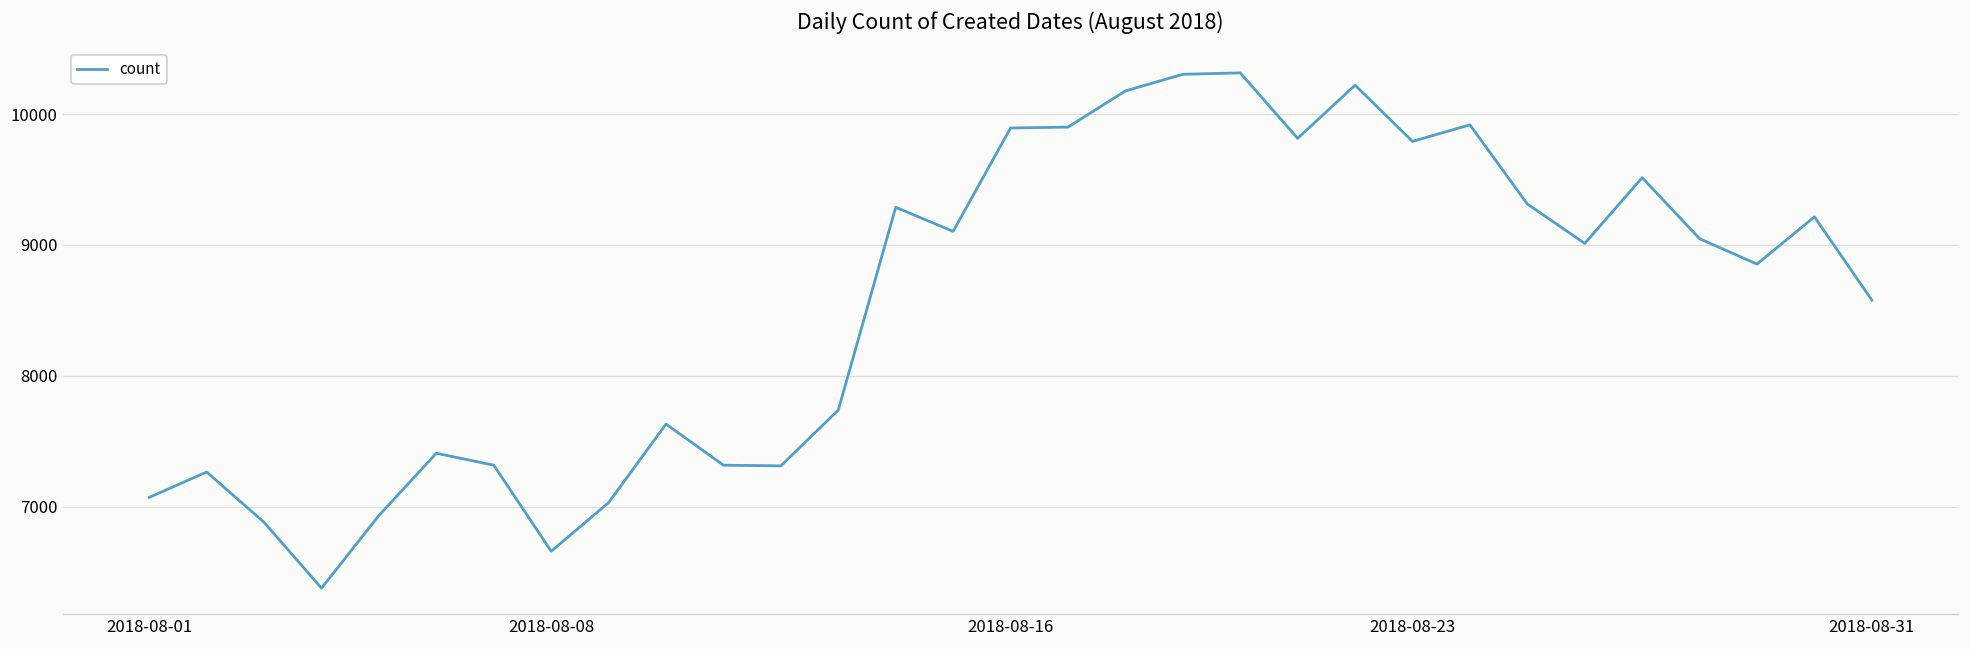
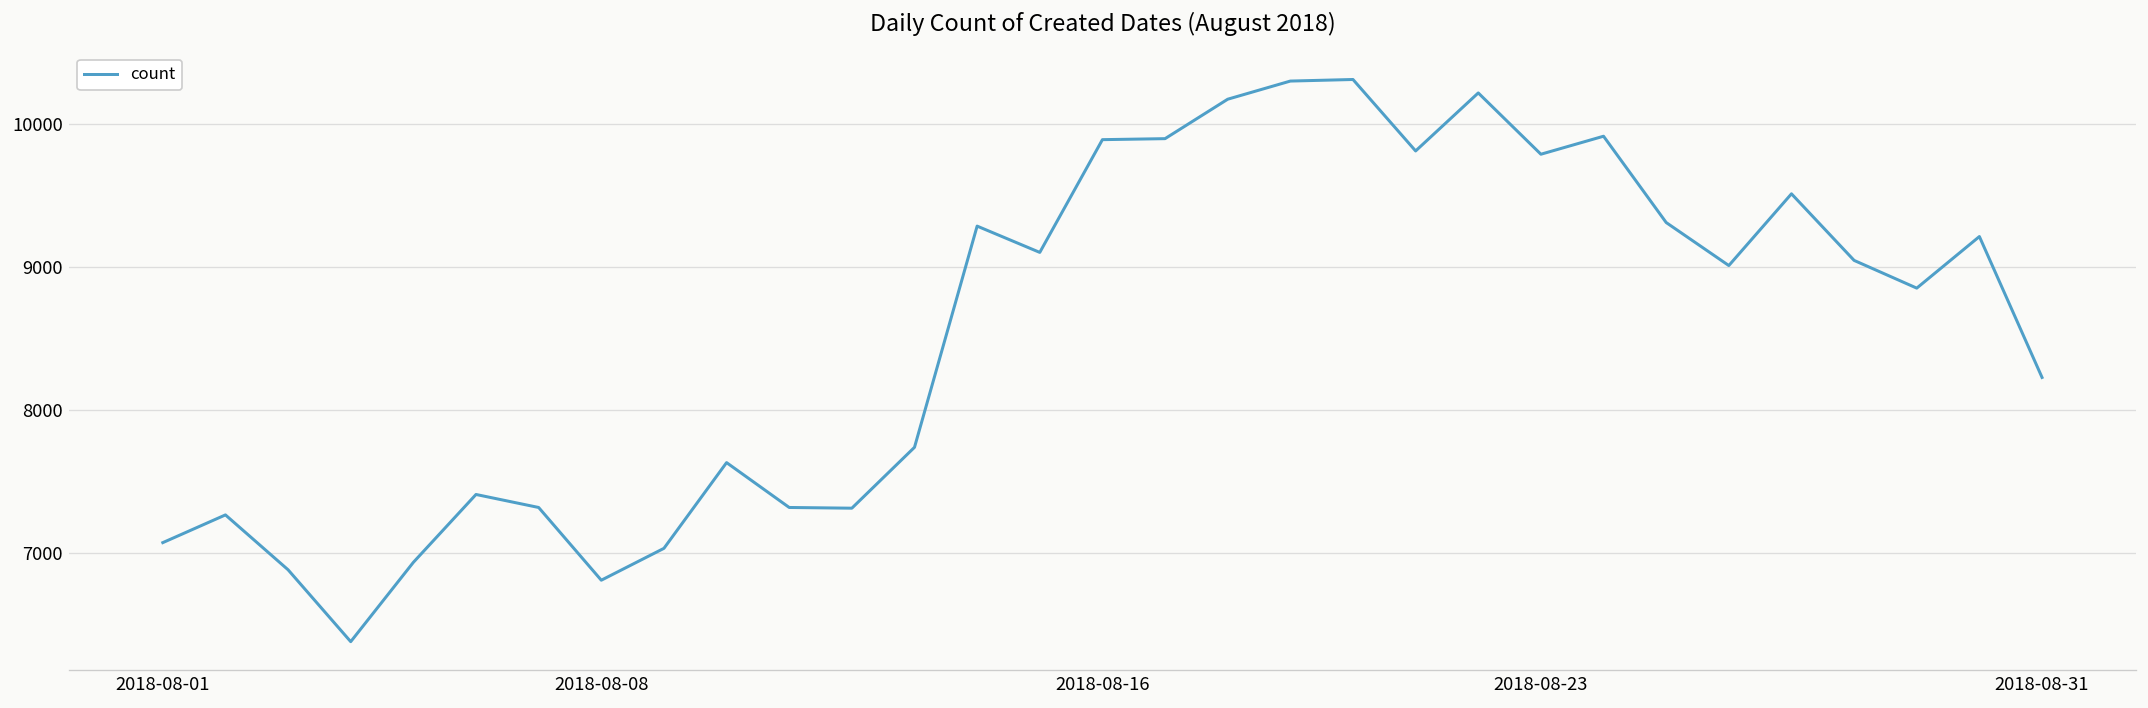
  {
    "2018-08-01": 7070,
-   "2018-08-08": 6660,
+   "2018-08-08": 6810,
    "2018-08-16": 9890,
    "2018-08-23": 9790,
-   "2018-08-31": 8580
+   "2018-08-31": 8230
  }
